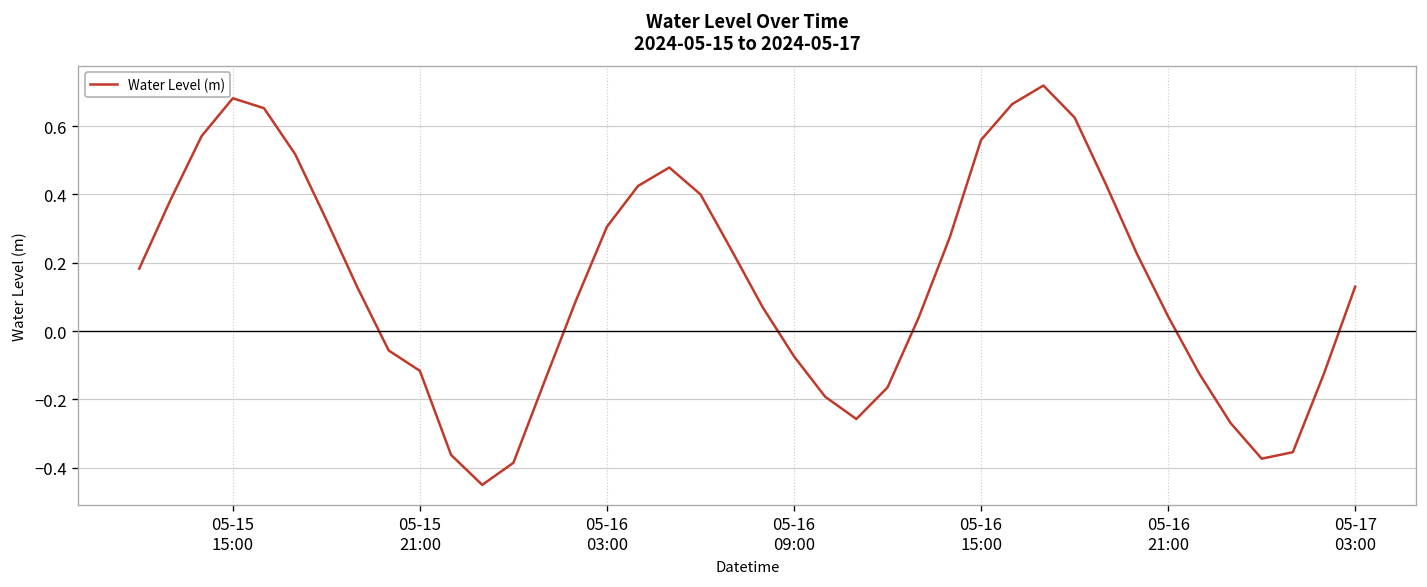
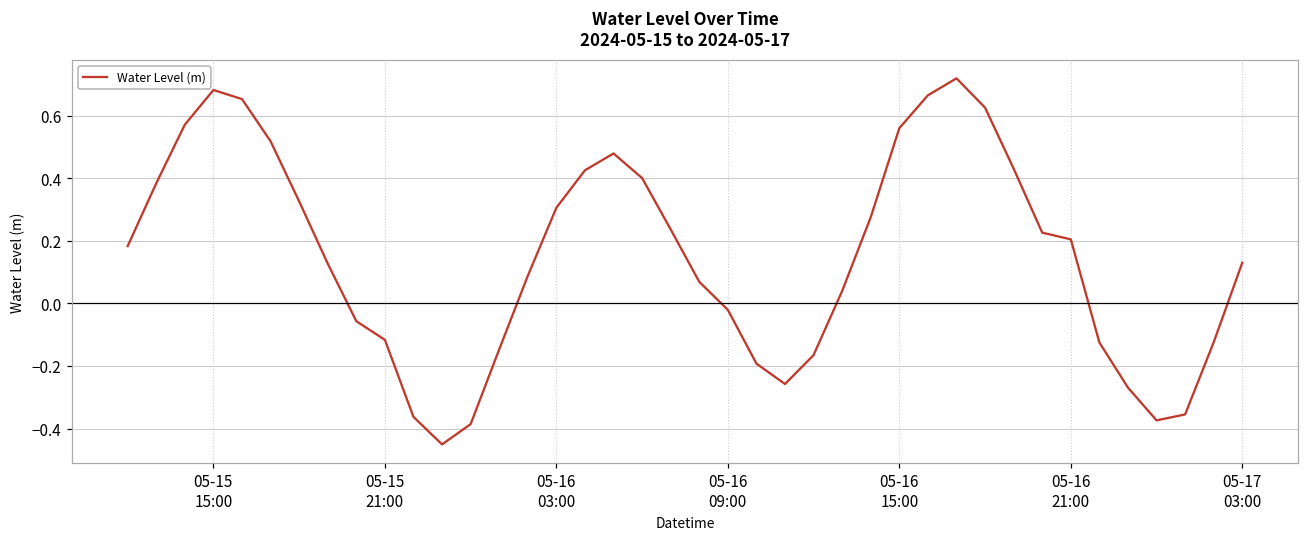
  {
    "05-15 15:00": 0.68,
    "05-15 21:00": -0.12,
    "05-16 03:00": 0.31,
-   "05-16 09:00": -0.07,
+   "05-16 09:00": -0.02,
    "05-16 15:00": 0.56,
-   "05-16 21:00": 0.04,
+   "05-16 21:00": 0.20,
    "05-17 03:00": 0.13
  }
